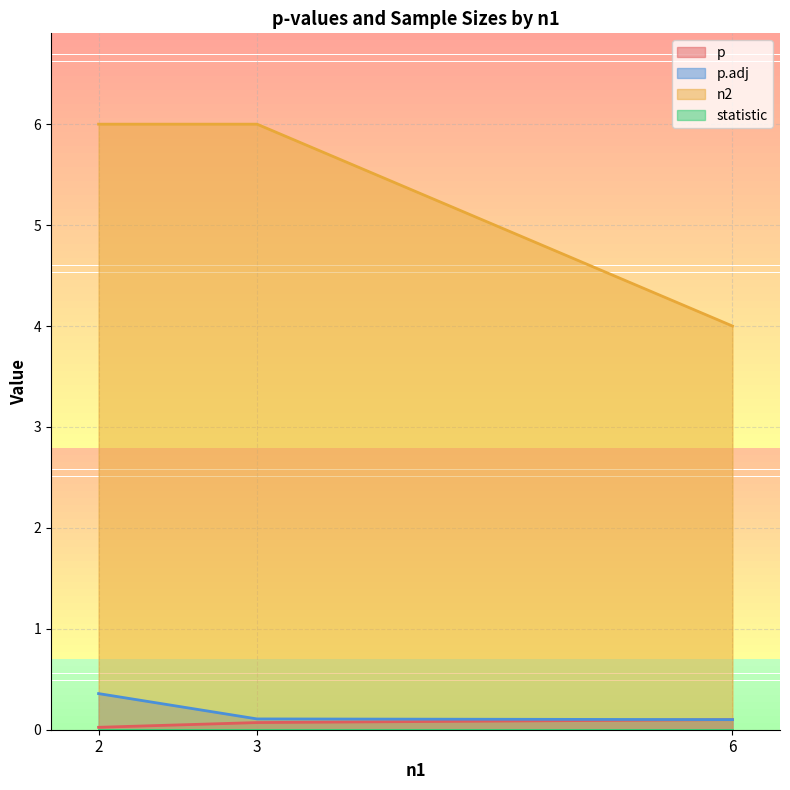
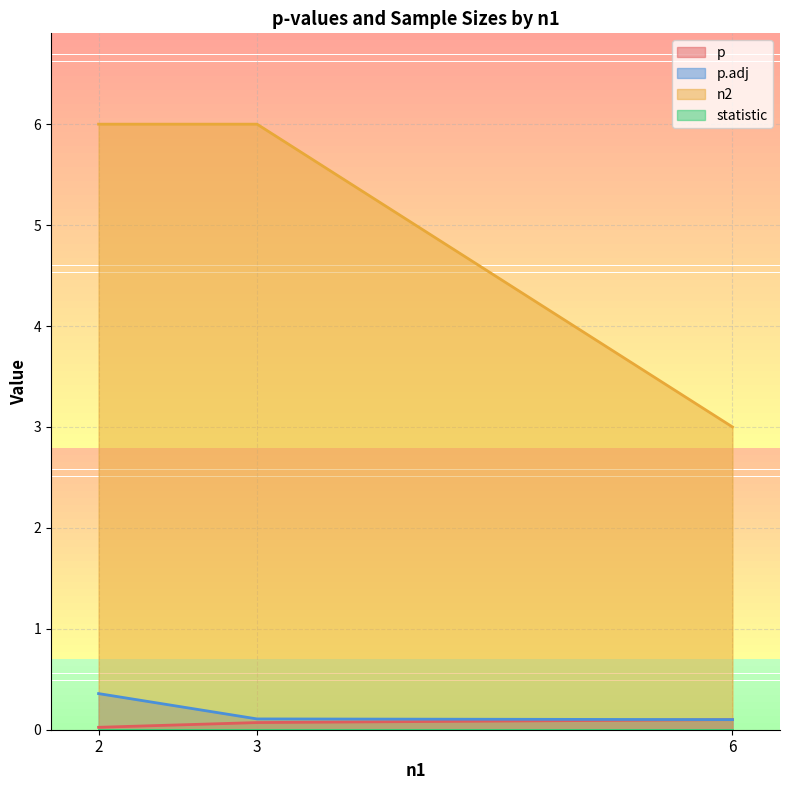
  {
    "p": {
      "3": 0.07
    },
    "p.adj": {
      "2": 0.36,
      "3": 0.11
    },
    "n2": {
      "2": 6,
      "3": 6,
-     "6": 4
+     "6": 3
    },
    "statistic": {
      "3": 0,
      "6": 0
    }
  }
